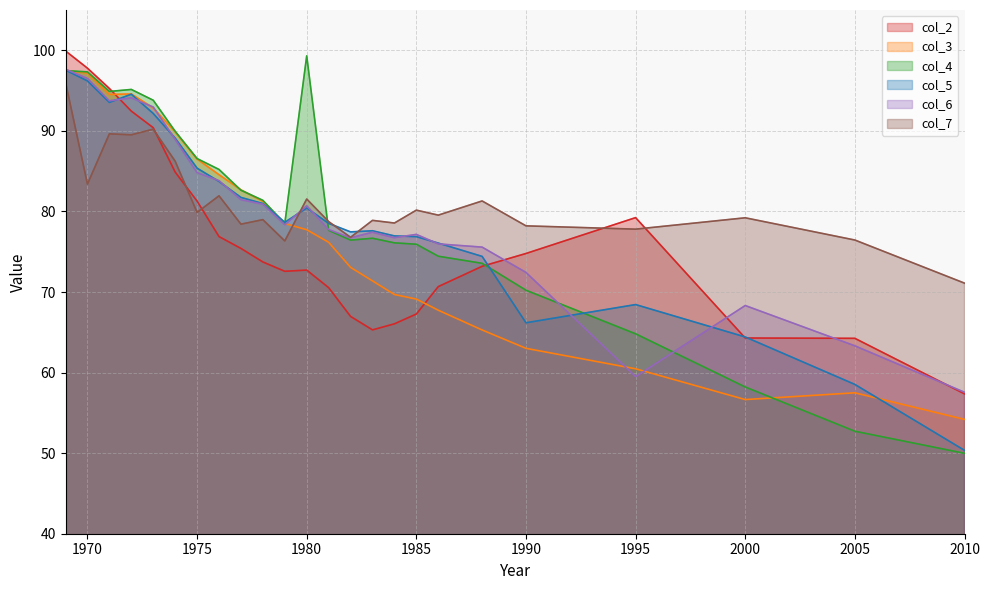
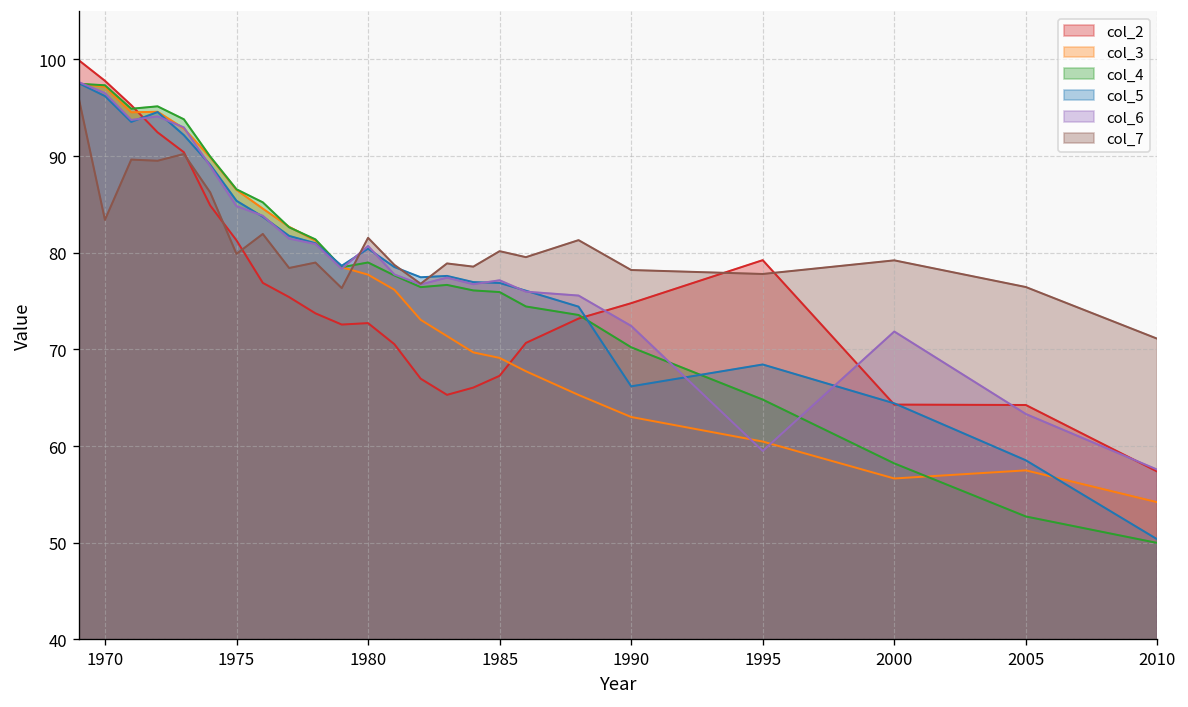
  {
    "col_4": {
-     "1980": 99,
+     "1980": 79,
      "1985": 76,
      "1990": 70,
      "1995": 65,
      "2000": 58,
      "2005": 53,
      "2010": 50
    },
    "col_5": {
      "1975": 85,
      "1990": 66,
      "1995": 68,
      "2005": 59,
      "2010": 50
    },
    "col_6": {
      "1975": 85,
      "1990": 72,
      "1995": 60,
-     "2000": 68,
+     "2000": 72,
      "2005": 63
    }
  }
